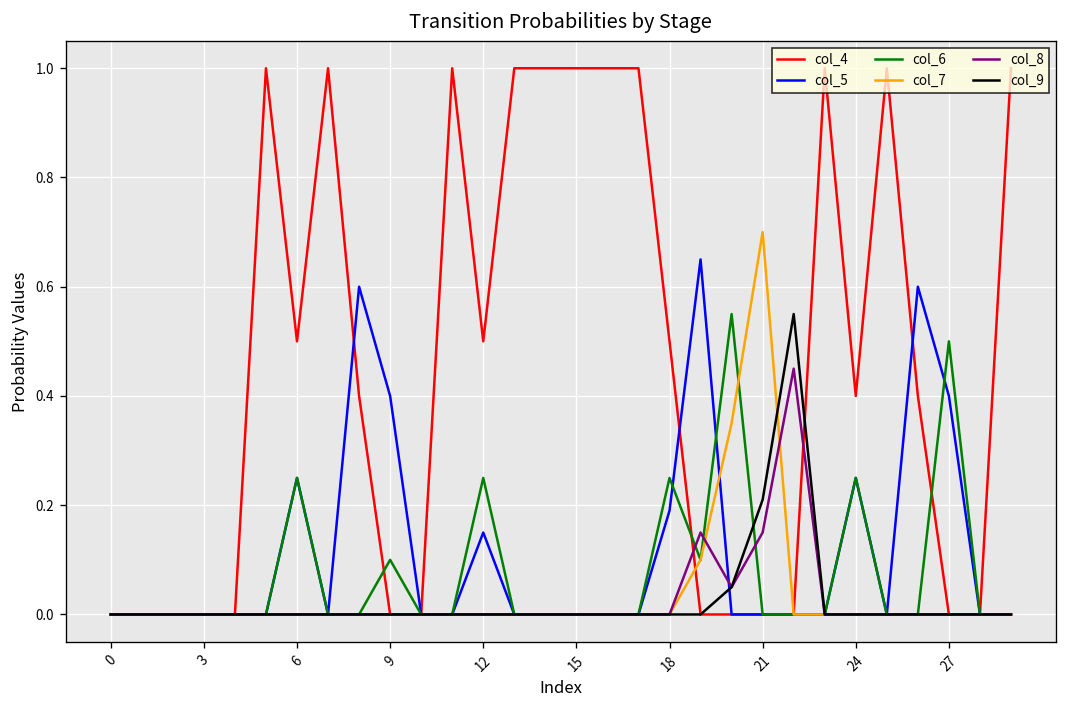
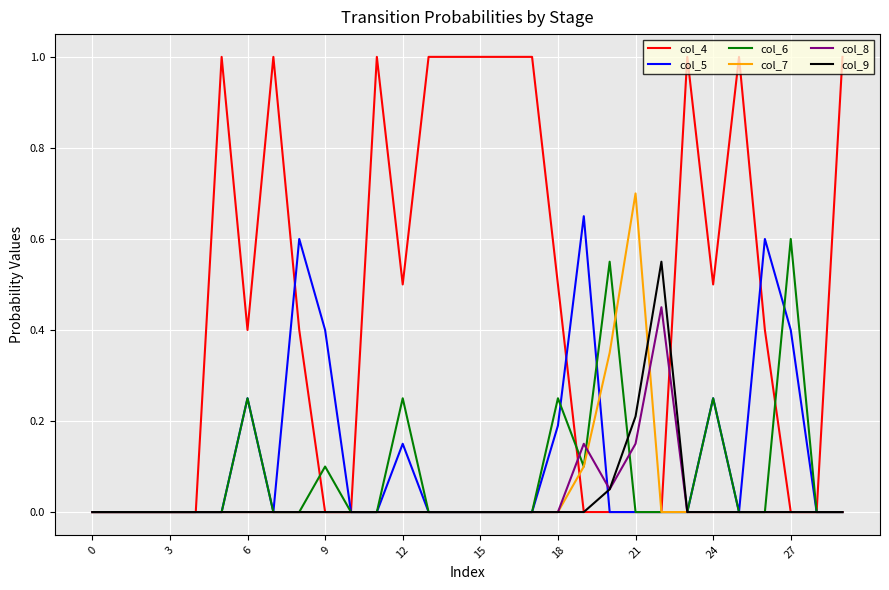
  {
    "col_4": {
-     "6": 0.5,
+     "6": 0.4,
      "12": 0.5,
      "15": 1.0,
      "18": 0.5,
-     "24": 0.4
+     "24": 0.5
    },
    "col_5": {
      "9": 0.4,
      "12": 0.15,
      "18": 0.19,
      "27": 0.4
    },
    "col_6": {
      "9": 0.1,
      "12": 0.25,
      "18": 0.25,
-     "27": 0.5
+     "27": 0.6
    },
    "col_7": {
      "21": 0.7
    },
    "col_8": {
      "21": 0.15
    },
    "col_9": {
      "21": 0.21
    }
  }
